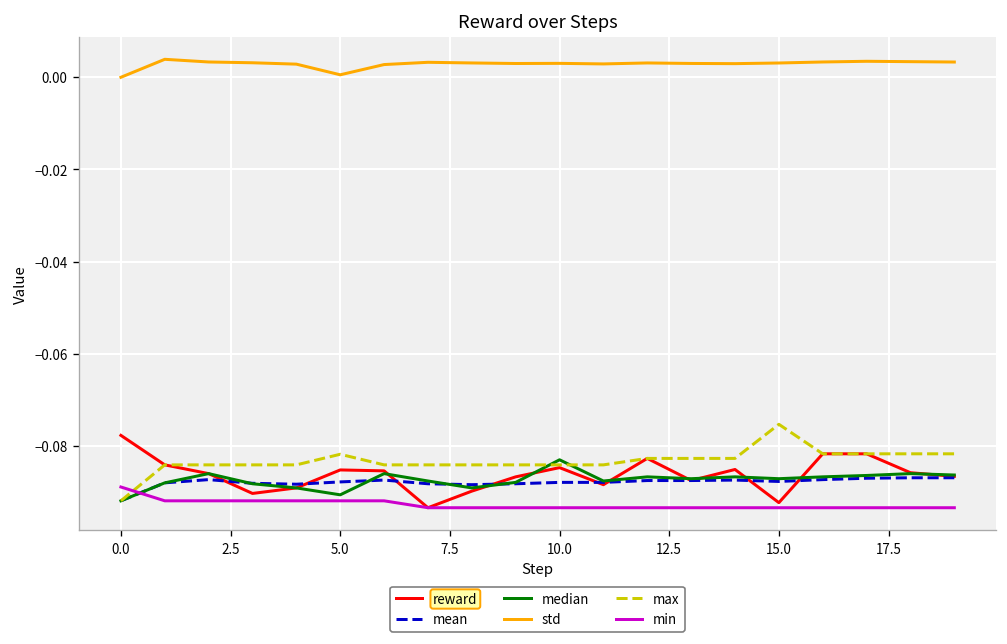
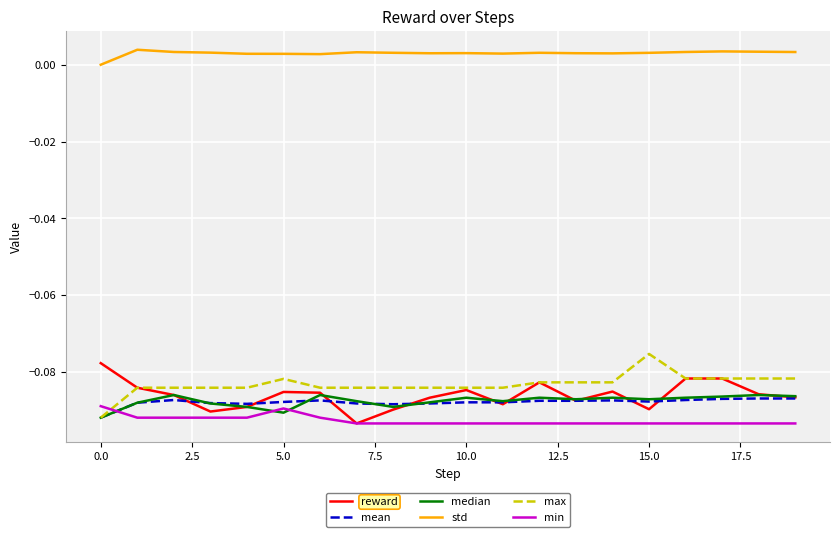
  {
    "reward": {
      "0.0": -0.078,
      "5.0": -0.085,
-     "15.0": -0.092
+     "15.0": -0.090
    },
    "mean": {
      "5.0": -0.088,
      "10.0": -0.088
    },
    "median": {
      "5.0": -0.091,
-     "10.0": -0.083
+     "10.0": -0.087
    },
    "std": {
      "0.0": 0.000,
-     "5.0": 0.001,
+     "5.0": 0.003,
      "10.0": 0.003,
      "15.0": 0.003
    },
    "max": {
      "5.0": -0.082,
      "15.0": -0.075
    },
    "min": {
      "0.0": -0.089,
-     "5.0": -0.092,
+     "5.0": -0.090,
      "10.0": -0.093,
      "15.0": -0.093
    }
  }
